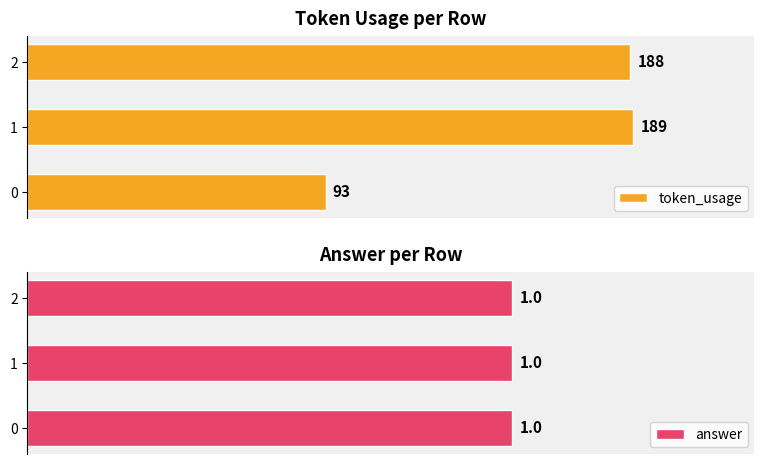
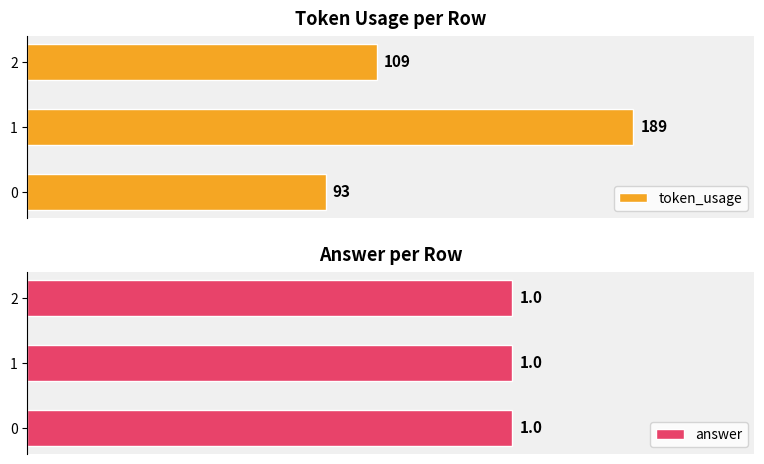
  {
    "Token Usage per Row": {
-     "2": 188,
+     "2": 109,
      "1": 189,
      "0": 93
    },
    "Answer per Row": {
      "2": 1.0,
      "1": 1.0,
      "0": 1.0
    }
  }
